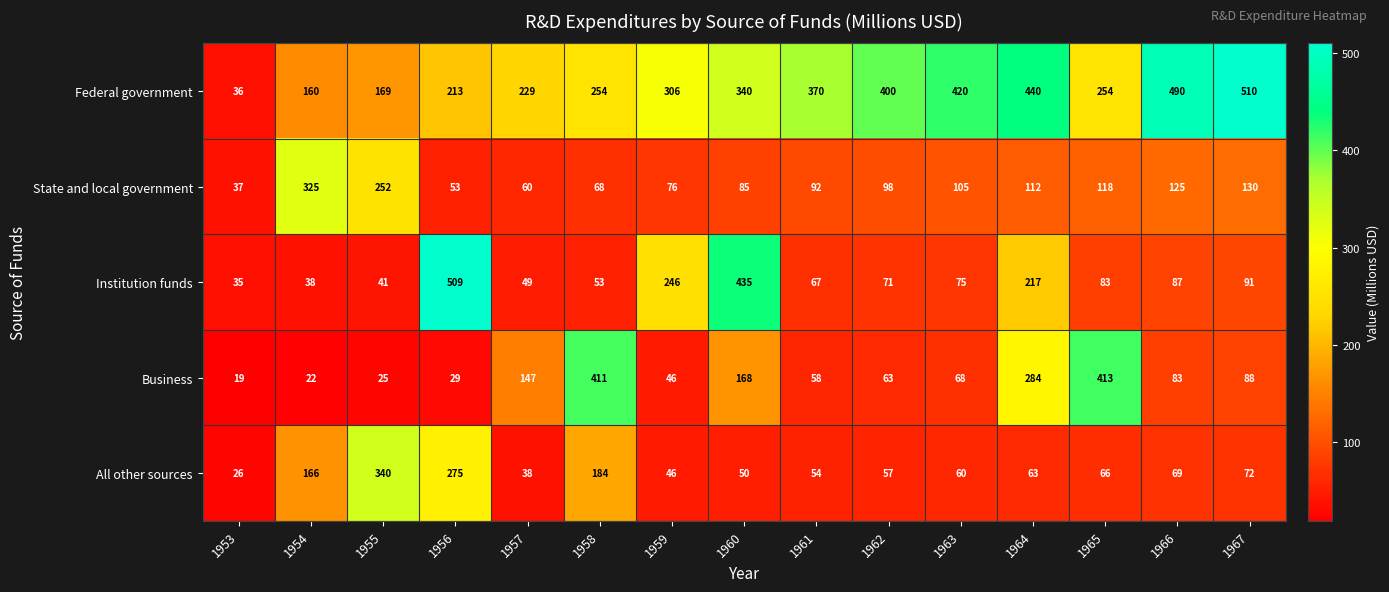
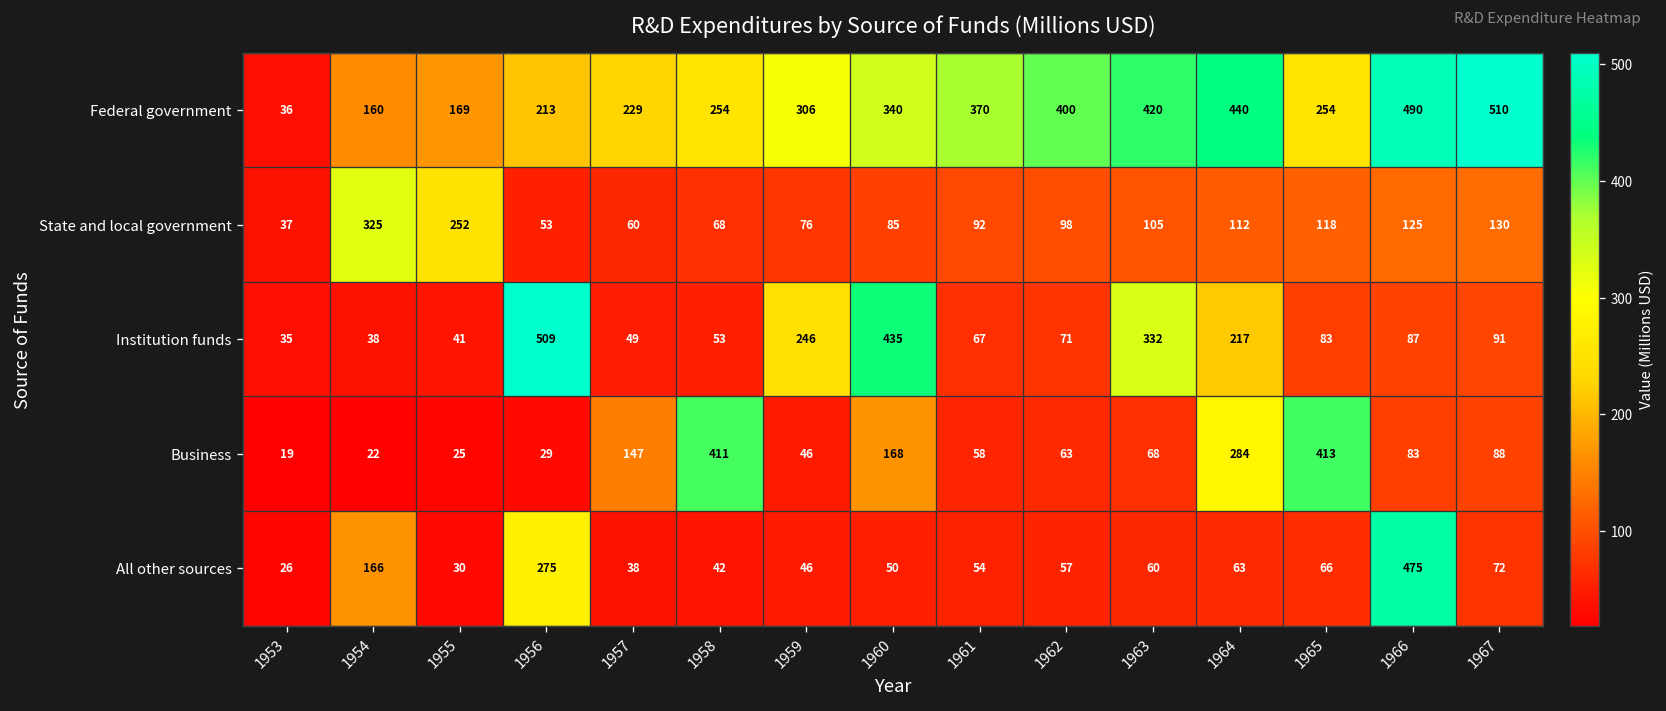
  {
    "Federal government": {
      "1953": 36,
      "1954": 160,
      "1955": 169,
      "1956": 213,
      "1957": 229,
      "1958": 254,
      "1959": 306,
      "1960": 340,
      "1961": 370,
      "1962": 400,
      "1963": 420,
      "1964": 440,
      "1965": 254,
      "1966": 490,
      "1967": 510
    },
    "State and local government": {
      "1953": 37,
      "1954": 325,
      "1955": 252,
      "1956": 53,
      "1957": 60,
      "1958": 68,
      "1959": 76,
      "1960": 85,
      "1961": 92,
      "1962": 98,
      "1963": 105,
      "1964": 112,
      "1965": 118,
      "1966": 125,
      "1967": 130
    },
    "Institution funds": {
      "1953": 35,
      "1954": 38,
      "1955": 41,
      "1956": 509,
      "1957": 49,
      "1958": 53,
      "1959": 246,
      "1960": 435,
      "1961": 67,
      "1962": 71,
-     "1963": 75,
+     "1963": 332,
      "1964": 217,
      "1965": 83,
      "1966": 87,
      "1967": 91
    },
    "Business": {
      "1953": 19,
      "1954": 22,
      "1955": 25,
      "1956": 29,
      "1957": 147,
      "1958": 411,
      "1959": 46,
      "1960": 168,
      "1961": 58,
      "1962": 63,
      "1963": 68,
      "1964": 284,
      "1965": 413,
      "1966": 83,
      "1967": 88
    },
    "All other sources": {
      "1953": 26,
      "1954": 166,
-     "1955": 340,
+     "1955": 30,
      "1956": 275,
      "1957": 38,
-     "1958": 184,
+     "1958": 42,
      "1959": 46,
      "1960": 50,
      "1961": 54,
      "1962": 57,
      "1963": 60,
      "1964": 63,
      "1965": 66,
-     "1966": 69,
+     "1966": 475,
      "1967": 72
    }
  }
